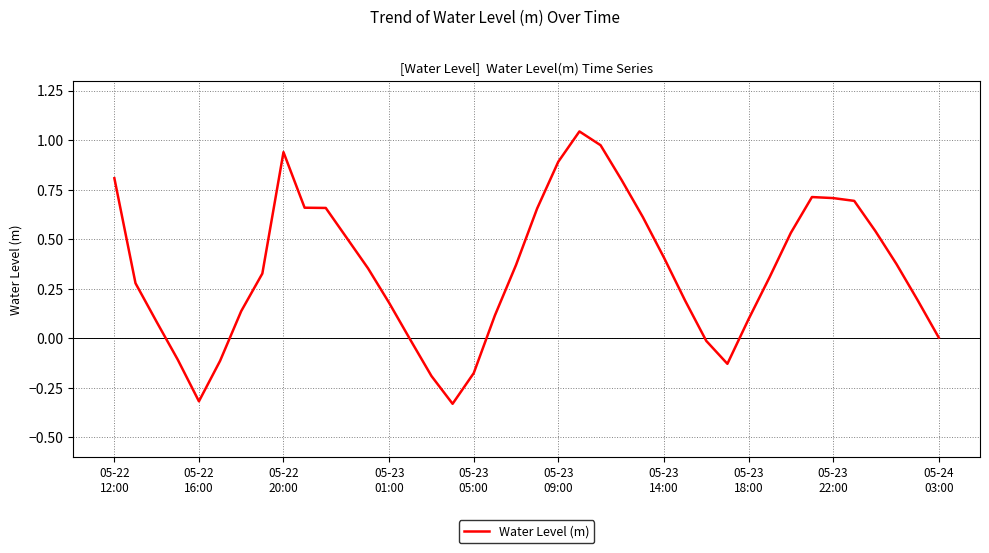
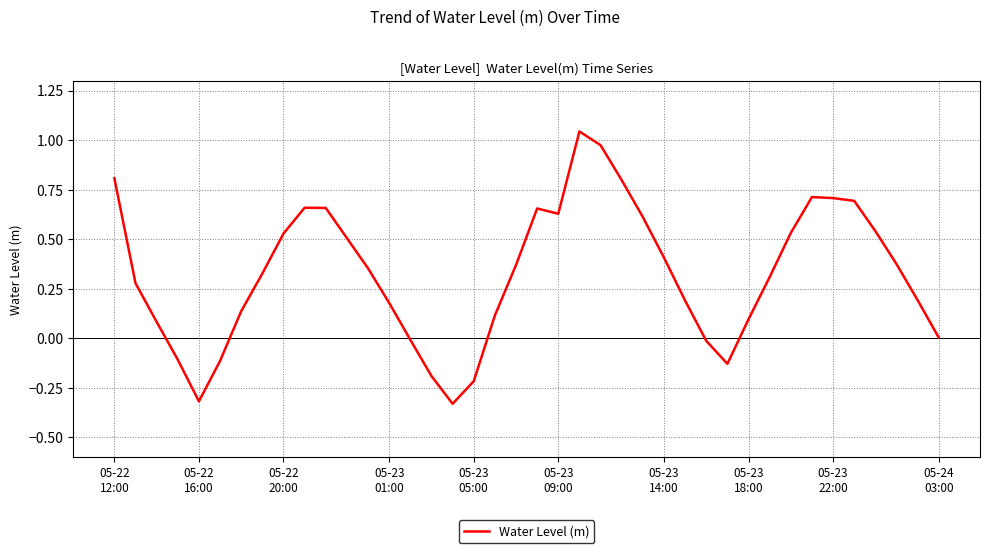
  {
    "05-22 12:00": 0.81,
    "05-22 16:00": -0.32,
-   "05-22 20:00": 0.94,
+   "05-22 20:00": 0.53,
    "05-23 01:00": 0.18,
-   "05-23 05:00": -0.18,
-   "05-23 09:00": 0.89,
+   "05-23 05:00": -0.22,
+   "05-23 09:00": 0.63,
    "05-23 14:00": 0.41,
    "05-23 18:00": 0.10,
    "05-23 22:00": 0.71,
    "05-24 03:00": 0.00
  }
